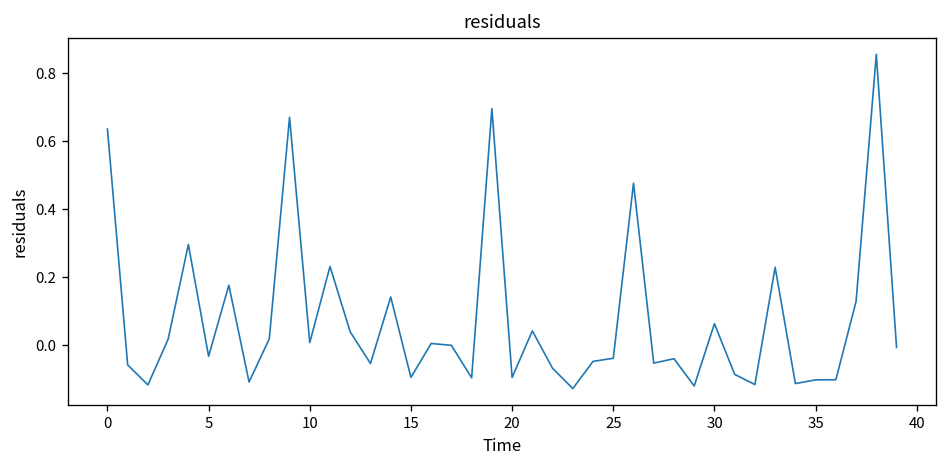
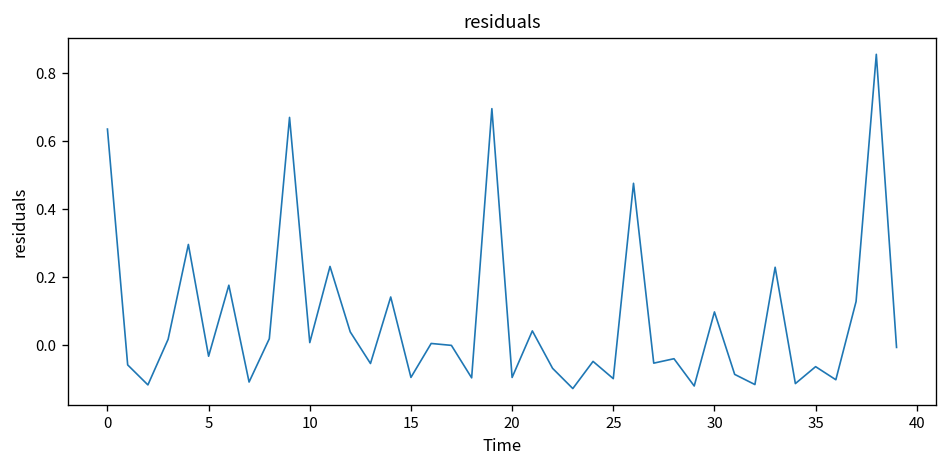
  {
    "0": 0.64,
    "5": -0.03,
    "10": 0.01,
    "15": -0.10,
    "20": -0.10,
-   "25": -0.04,
-   "30": 0.06,
-   "35": -0.10
+   "25": -0.10,
+   "30": 0.10,
+   "35": -0.06
  }
